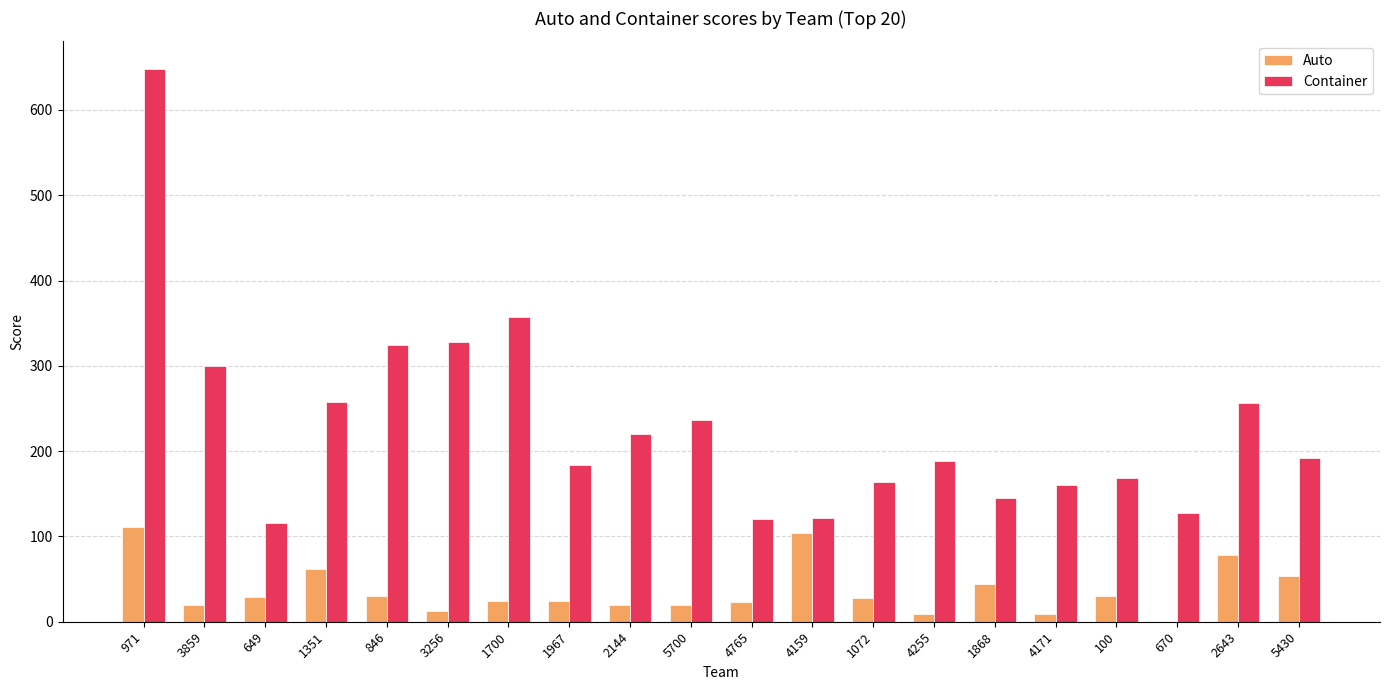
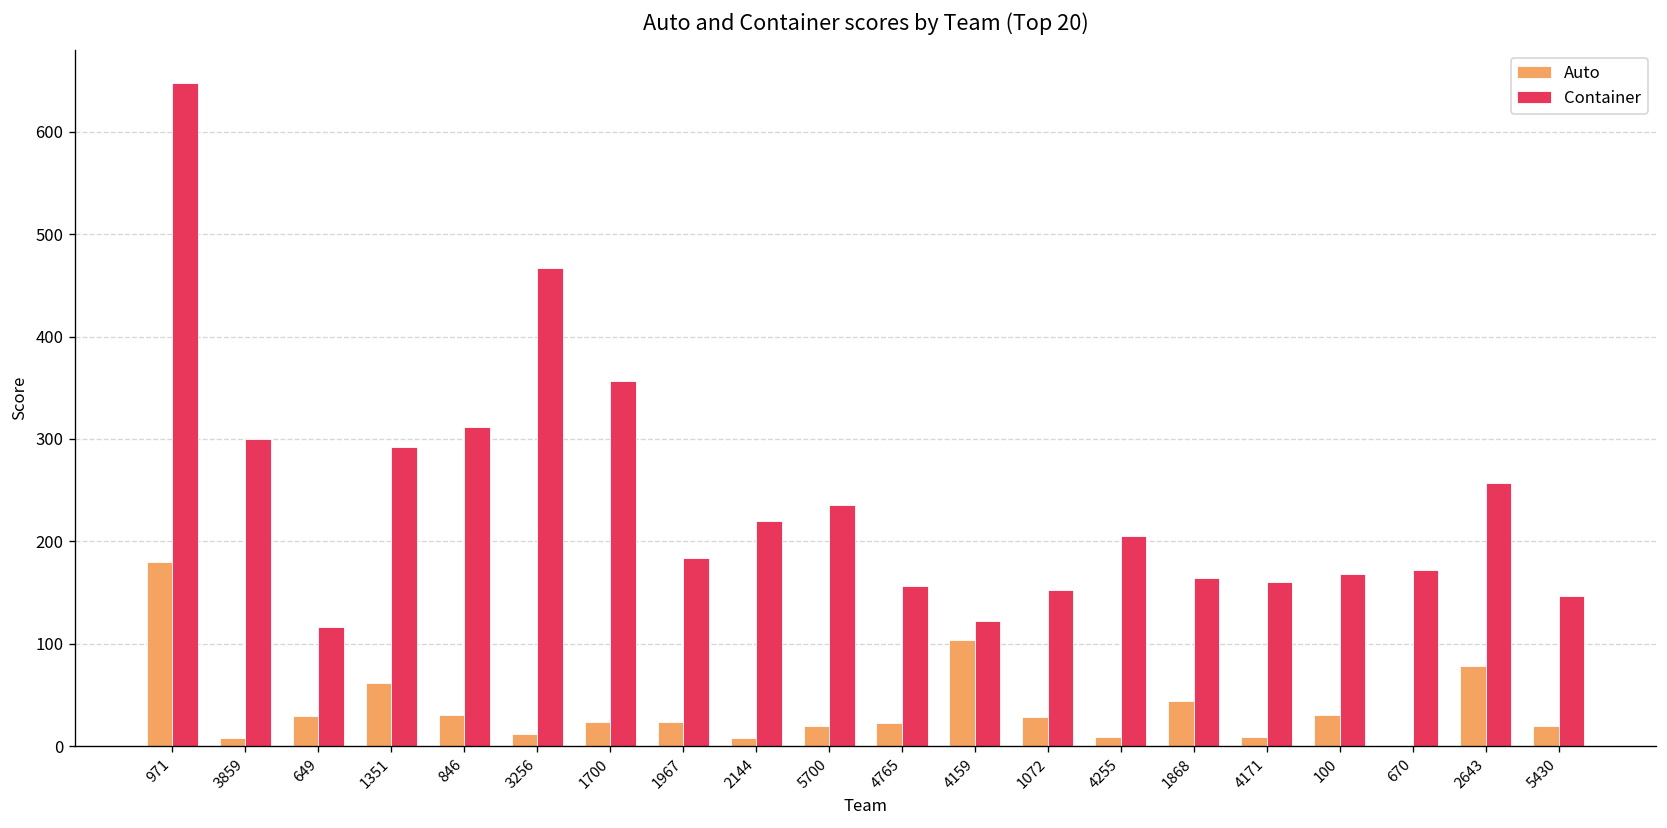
  {
    "Auto": {
-     "971": 110,
-     "3859": 20,
+     "971": 180,
+     "3859": 10,
      "649": 30,
      "1351": 60,
      "846": 30,
      "3256": 10,
      "1700": 20,
      "1967": 20,
-     "2144": 20,
+     "2144": 10,
      "5700": 20,
      "4765": 20,
      "4159": 100,
      "1072": 30,
      "4255": 10,
      "1868": 40,
      "4171": 10,
      "100": 30,
      "670": 0,
      "2643": 80,
-     "5430": 50
+     "5430": 20
    },
    "Container": {
      "971": 650,
      "3859": 300,
      "649": 120,
-     "1351": 260,
-     "846": 320,
-     "3256": 330,
+     "1351": 290,
+     "846": 310,
+     "3256": 470,
      "1700": 360,
      "1967": 180,
      "2144": 220,
      "5700": 240,
-     "4765": 120,
+     "4765": 160,
      "4159": 120,
-     "1072": 160,
-     "4255": 190,
-     "1868": 150,
+     "1072": 150,
+     "4255": 210,
+     "1868": 160,
      "4171": 160,
      "100": 170,
-     "670": 130,
+     "670": 170,
      "2643": 260,
-     "5430": 190
+     "5430": 150
    }
  }
